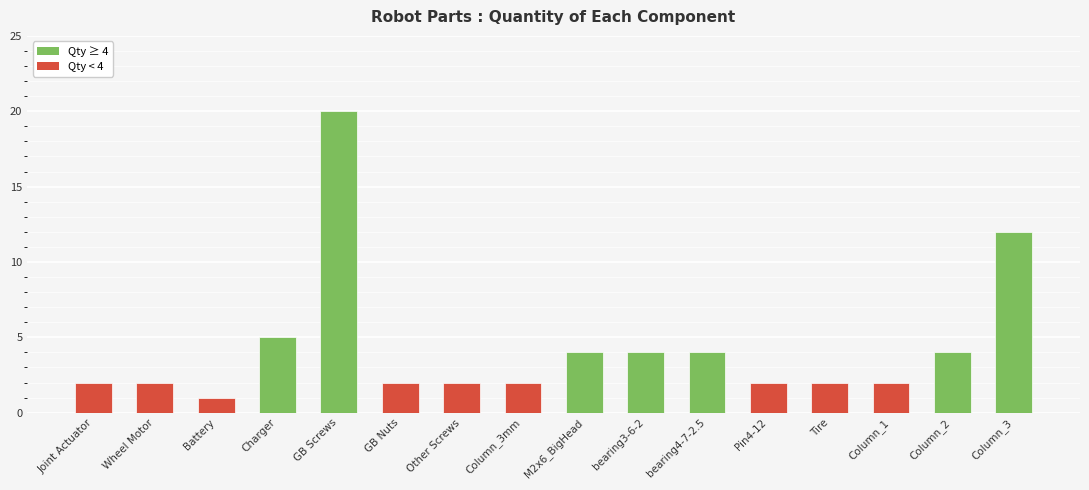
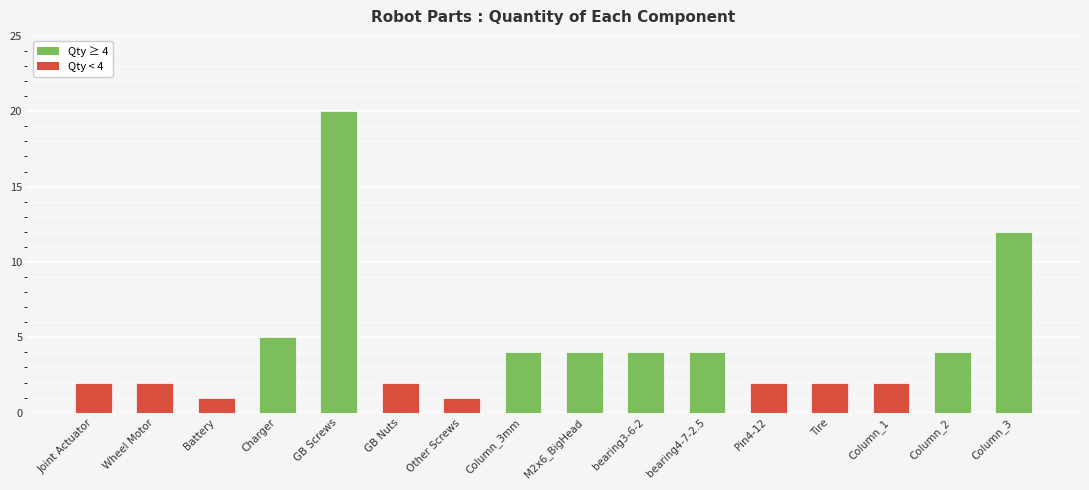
  {
    "Joint Actuator": 2,
    "Wheel Motor": 2,
    "Battery": 1,
    "Charger": 5,
    "GB Screws": 20,
    "GB Nuts": 2,
-   "Other Screws": 2,
-   "Column_3mm": 2,
+   "Other Screws": 1,
+   "Column_3mm": 4,
    "M2x6_BigHead": 4,
    "bearing3-6-2": 4,
    "bearing4-7-2.5": 4,
    "Pin4-12": 2,
    "Tire": 2,
    "Column_1": 2,
    "Column_2": 4,
    "Column_3": 12
  }
